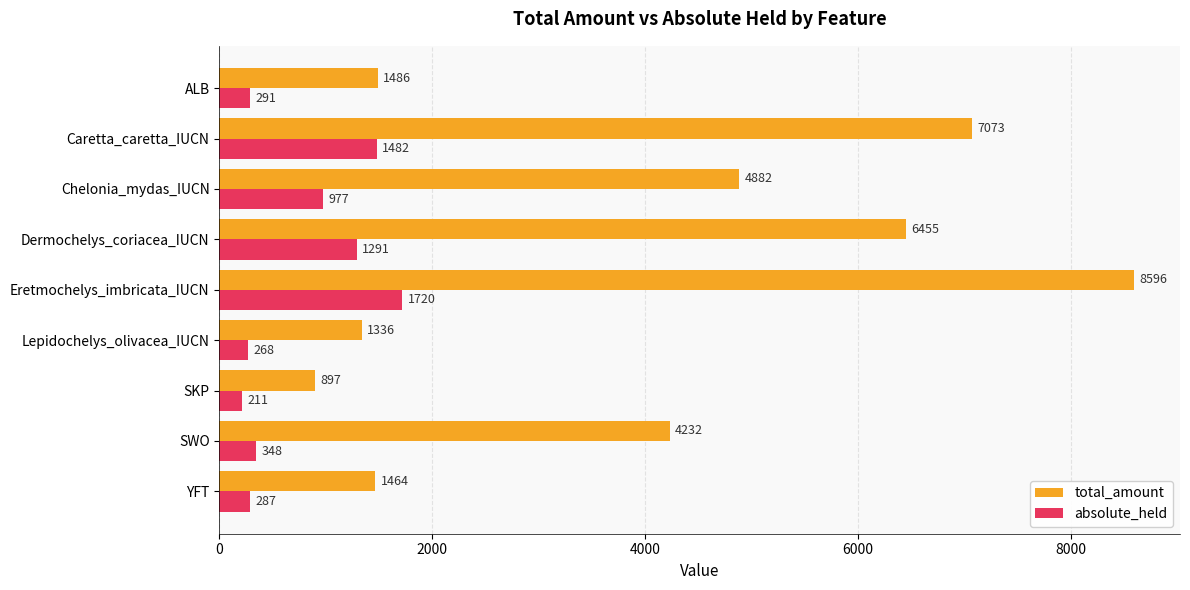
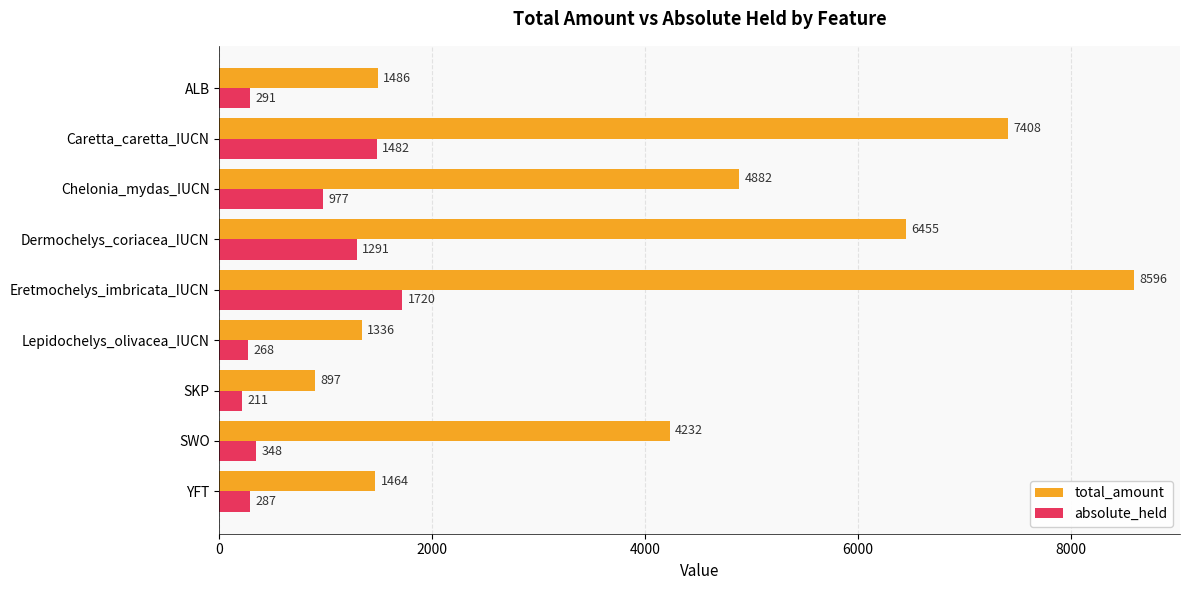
  {
    "total_amount": {
      "ALB": 1486,
-     "Caretta_caretta_IUCN": 7073,
+     "Caretta_caretta_IUCN": 7408,
      "Chelonia_mydas_IUCN": 4882,
      "Dermochelys_coriacea_IUCN": 6455,
      "Eretmochelys_imbricata_IUCN": 8596,
      "Lepidochelys_olivacea_IUCN": 1336,
      "SKP": 897,
      "SWO": 4232,
      "YFT": 1464
    },
    "absolute_held": {
      "ALB": 291,
      "Caretta_caretta_IUCN": 1482,
      "Chelonia_mydas_IUCN": 977,
      "Dermochelys_coriacea_IUCN": 1291,
      "Eretmochelys_imbricata_IUCN": 1720,
      "Lepidochelys_olivacea_IUCN": 268,
      "SKP": 211,
      "SWO": 348,
      "YFT": 287
    }
  }
